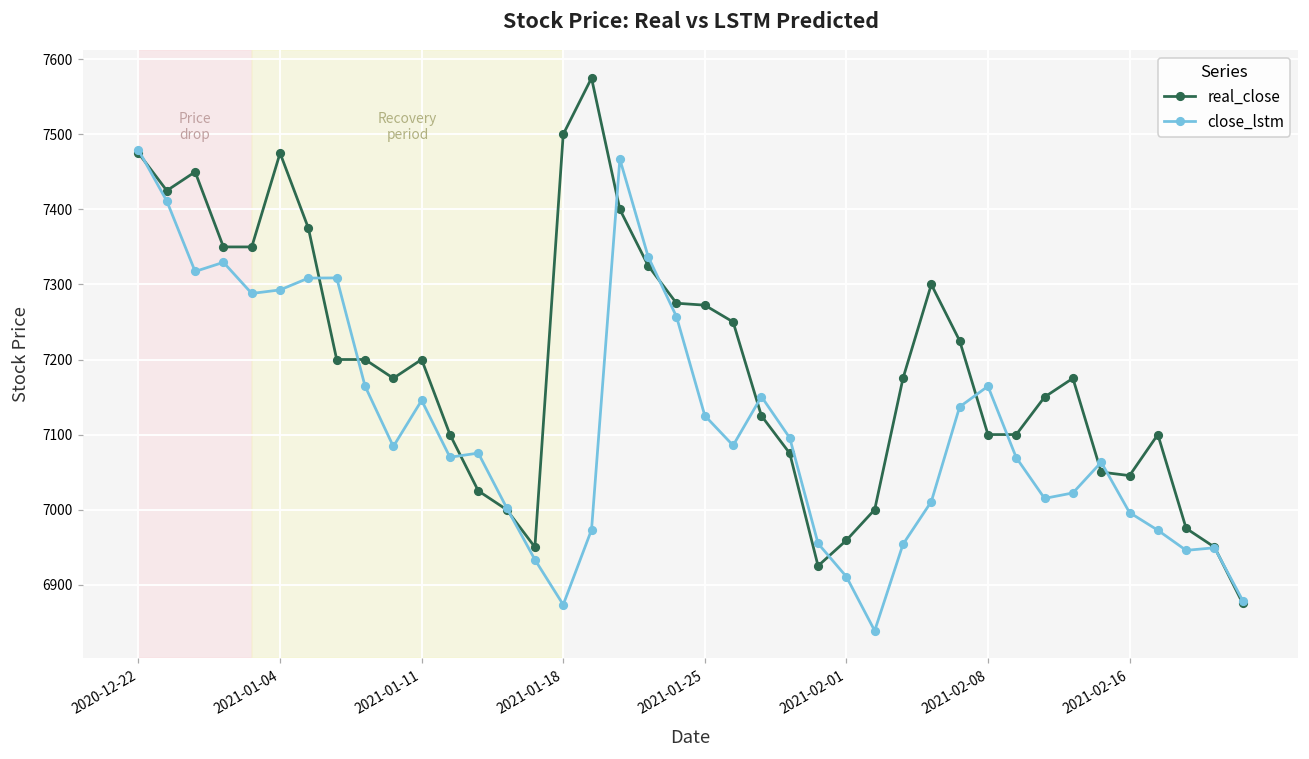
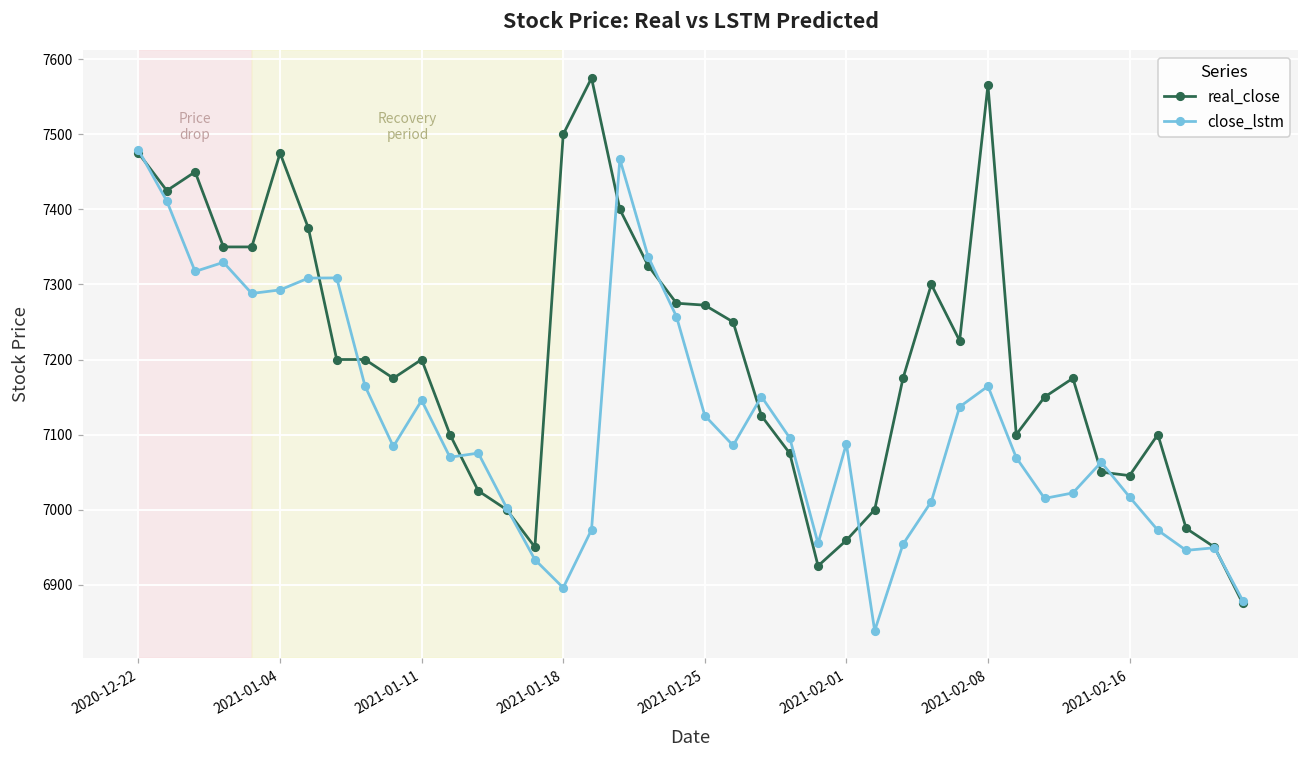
  {
    "real_close": {
      "2020-12-22": 7480,
      "2021-01-04": 7480,
      "2021-01-11": 7200,
      "2021-01-18": 7500,
      "2021-01-25": 7270,
      "2021-02-01": 6960,
-     "2021-02-08": 7100,
+     "2021-02-08": 7570,
      "2021-02-16": 7050
    },
    "close_lstm": {
      "2020-12-22": 7480,
      "2021-01-04": 7290,
      "2021-01-11": 7150,
-     "2021-01-18": 6870,
+     "2021-01-18": 6900,
      "2021-01-25": 7130,
-     "2021-02-01": 6910,
+     "2021-02-01": 7090,
      "2021-02-08": 7160,
-     "2021-02-16": 7000
+     "2021-02-16": 7020
    }
  }
